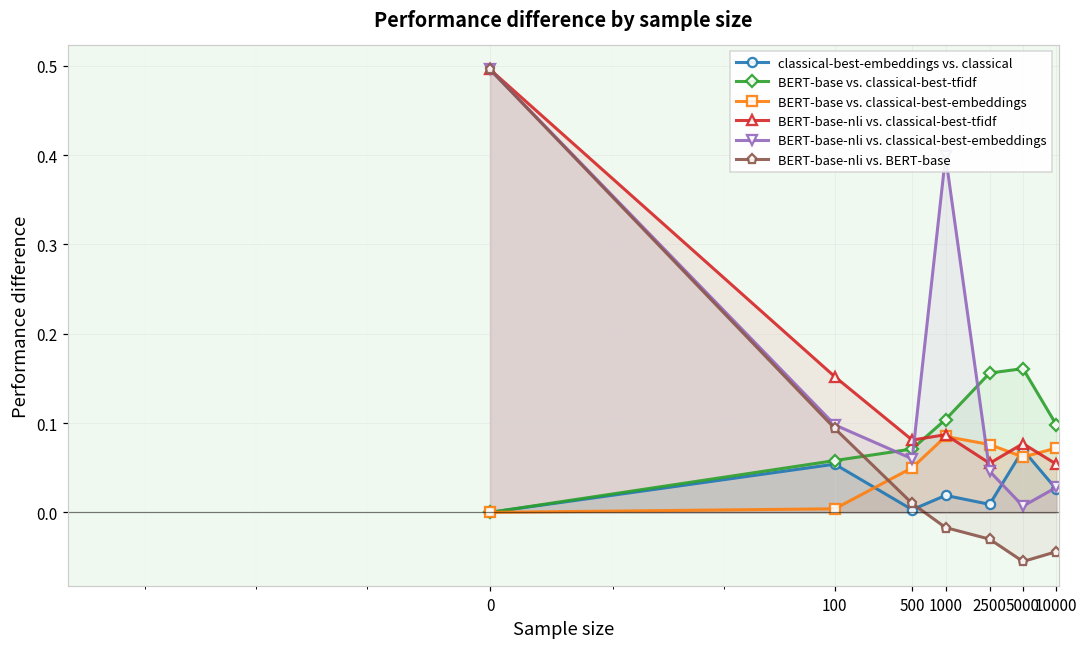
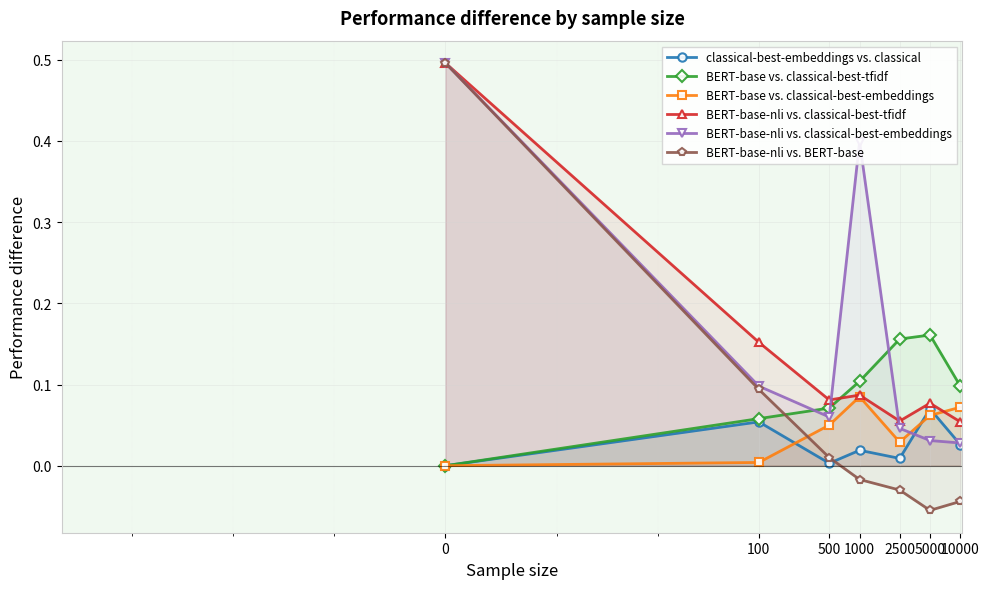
  {
    "classical-best-embeddings vs. classical": {
      "100": 0.05,
      "500": 0.00,
      "1000": 0.02,
      "2500": 0.01,
      "5000": 0.07
    },
    "BERT-base vs. classical-best-tfidf": {
      "100": 0.06,
      "500": 0.07,
      "1000": 0.10,
      "2500": 0.16,
      "5000": 0.16,
      "10000": 0.10
    },
    "BERT-base vs. classical-best-embeddings": {
      "100": 0.00,
      "500": 0.05,
-     "2500": 0.08,
+     "2500": 0.03,
      "5000": 0.06,
      "10000": 0.07
    },
    "BERT-base-nli vs. classical-best-tfidf": {
      "100": 0.15,
      "500": 0.08,
      "2500": 0.06,
      "5000": 0.08,
      "10000": 0.05
    },
    "BERT-base-nli vs. classical-best-embeddings": {
      "100": 0.10,
      "500": 0.06,
      "2500": 0.05,
-     "5000": 0.01
+     "5000": 0.03
    }
  }
